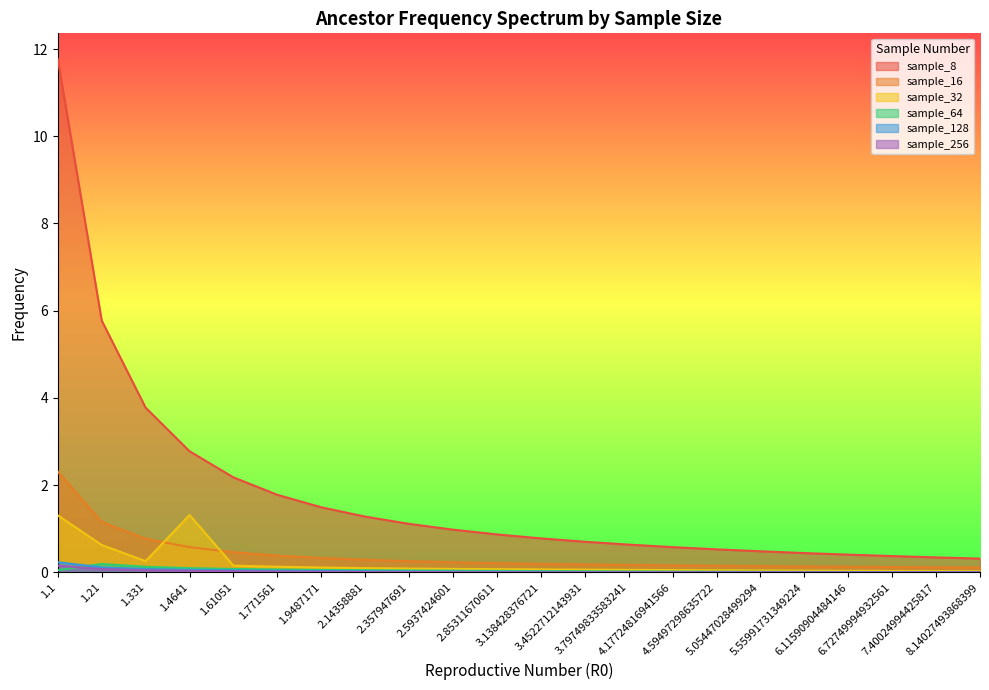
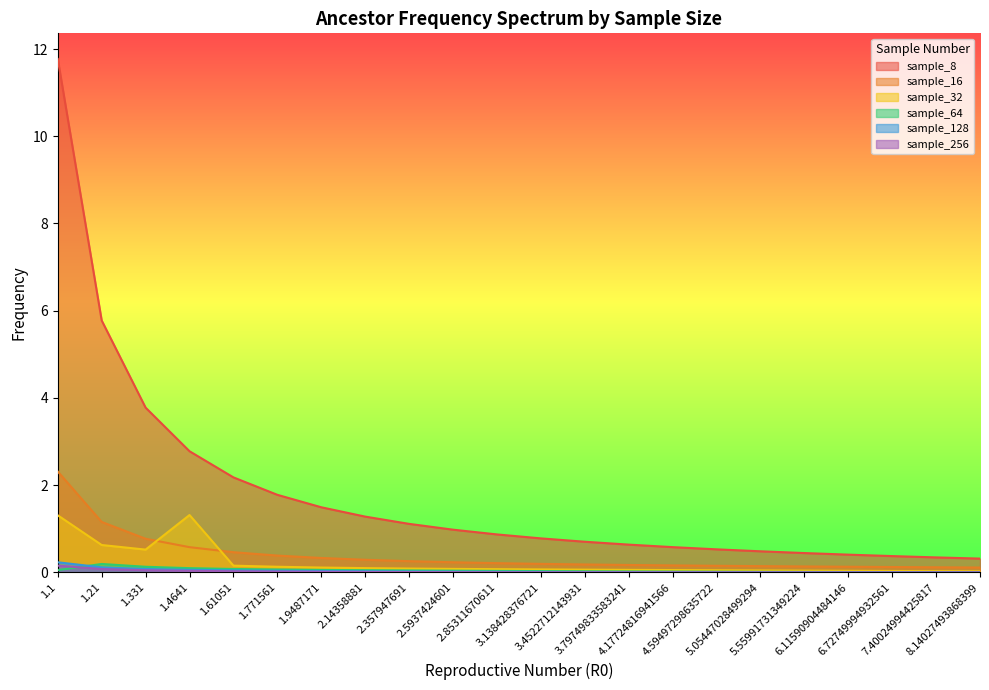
  {
    "sample_32": {
      "1.1": 1.3,
      "1.21": 0.6,
-     "1.331": 0.3,
+     "1.331": 0.5,
      "1.4641": 1.3,
      "1.61051": 0.2,
      "1.771561": 0.1
    },
    "sample_64": {
      "1.1": 0.1,
      "1.21": 0.2
    },
    "sample_128": {
      "1.1": 0.2
    },
    "sample_256": {
      "1.1": 0.2
    }
  }
